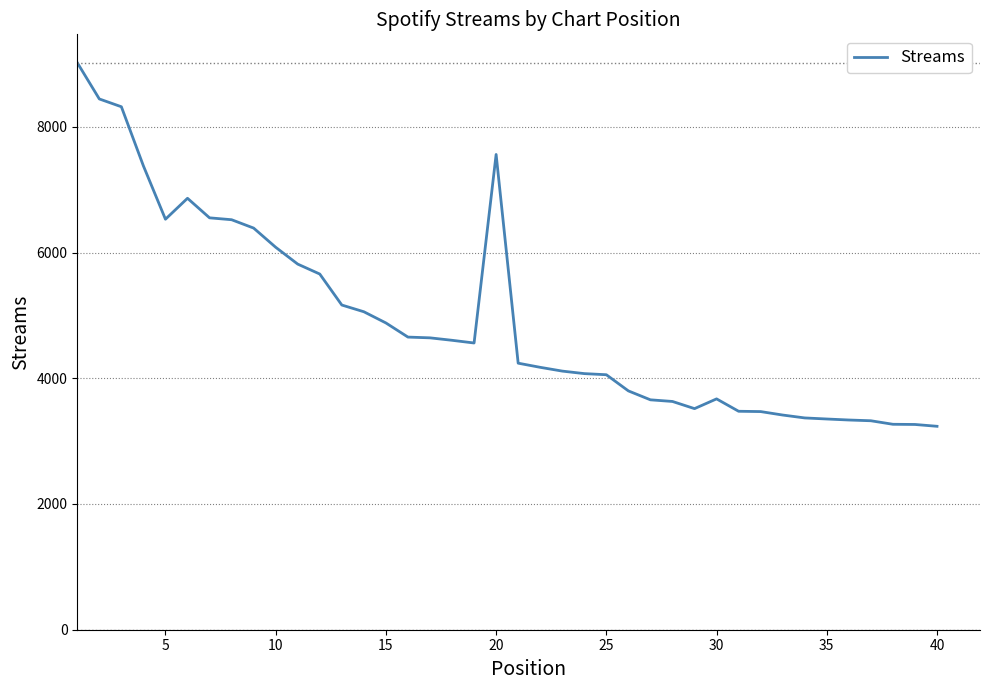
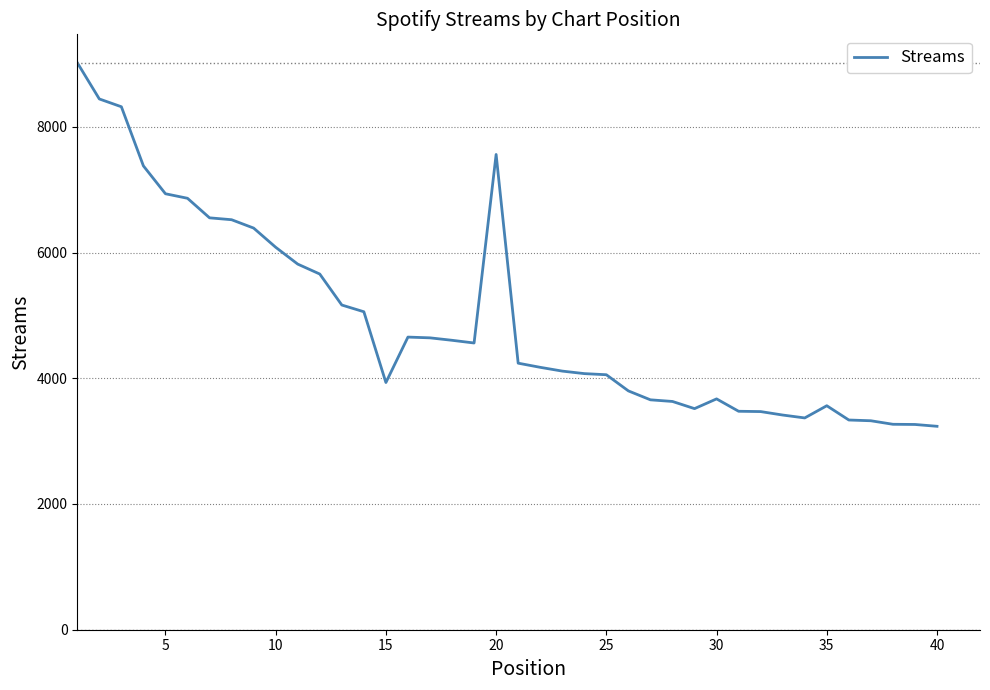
  {
-   "5": 6500,
+   "5": 6900,
    "10": 6100,
-   "15": 4900,
+   "15": 3900,
    "20": 7600,
    "25": 4100,
    "30": 3700,
-   "35": 3400,
+   "35": 3600,
    "40": 3200
  }
